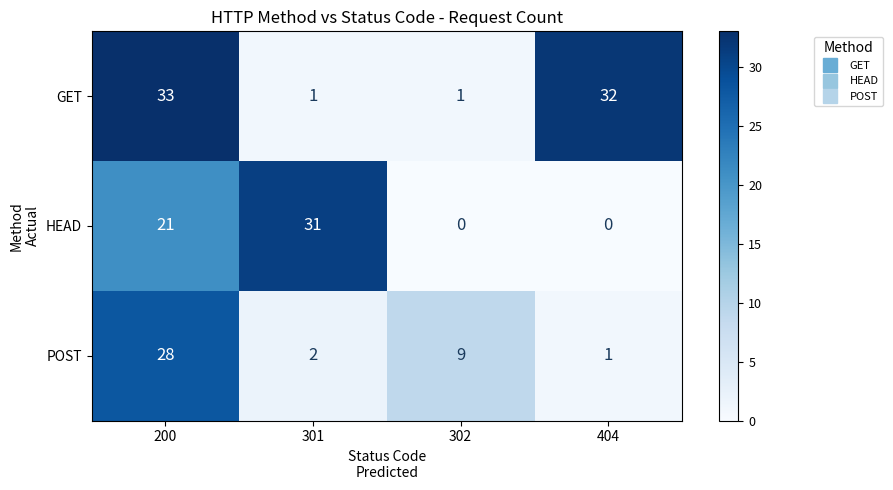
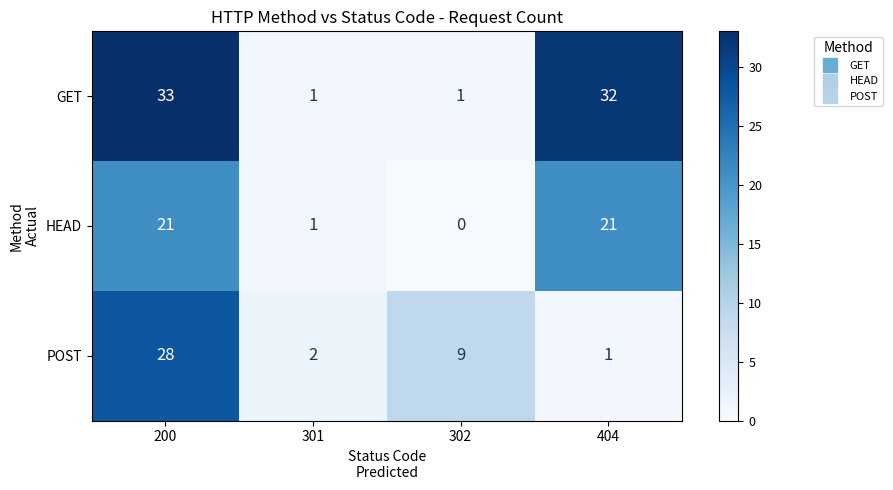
  {
    "GET": {
      "200": 33,
      "301": 1,
      "302": 1,
      "404": 32
    },
    "HEAD": {
      "200": 21,
-     "301": 31,
+     "301": 1,
      "302": 0,
-     "404": 0
+     "404": 21
    },
    "POST": {
      "200": 28,
      "301": 2,
      "302": 9,
      "404": 1
    }
  }
